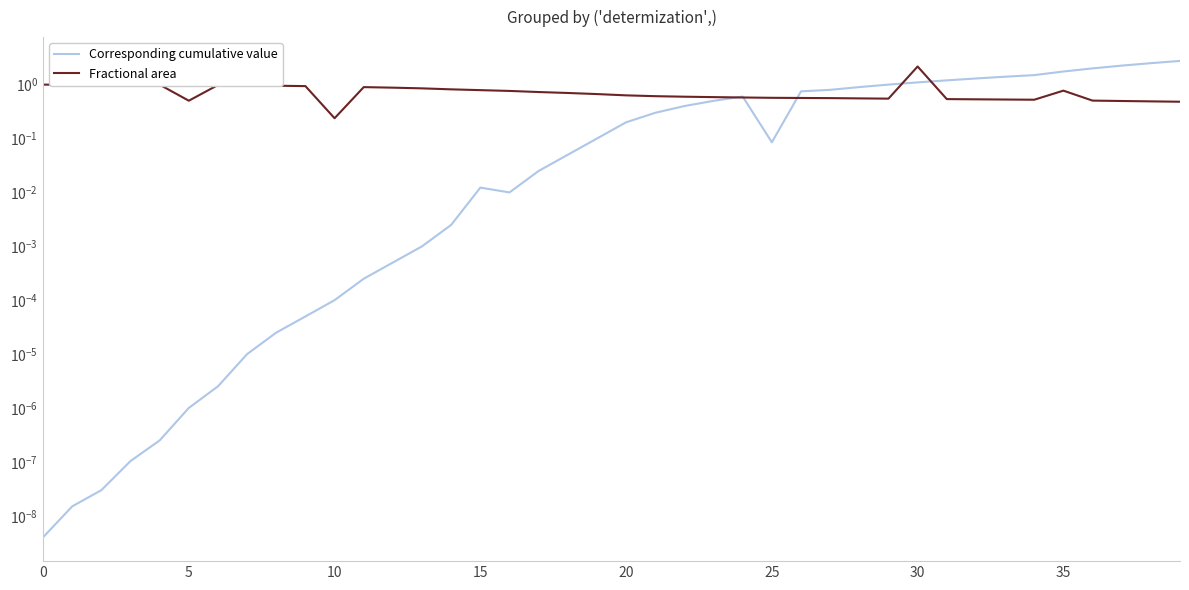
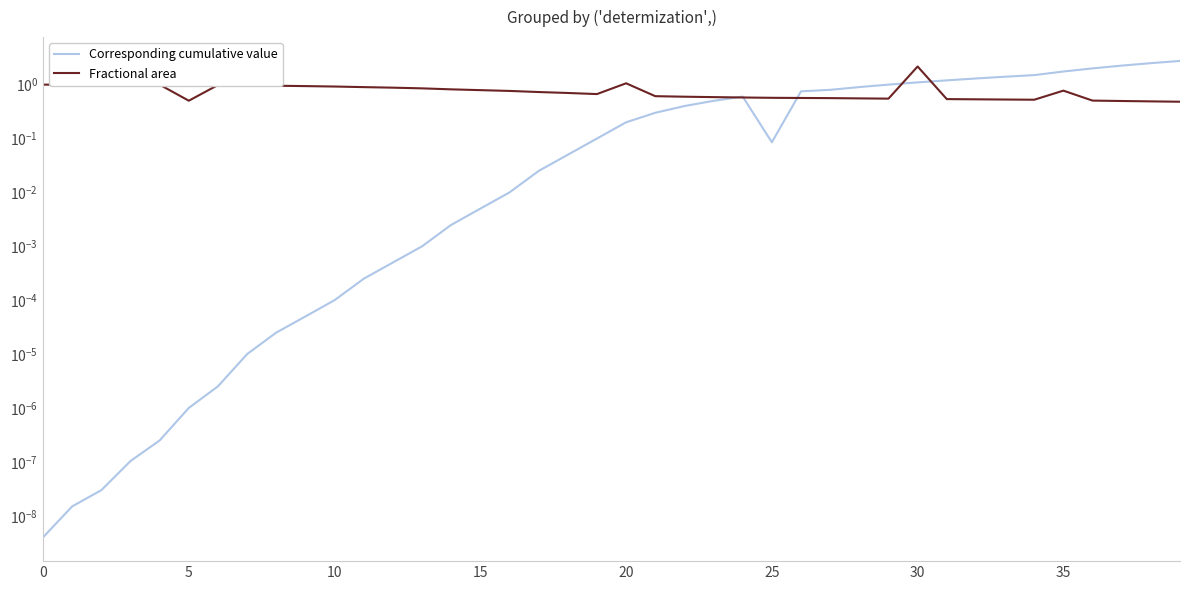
  {
    "Corresponding cumulative value": {
      "0": 0.000000004,
      "5": 0.0000010,
      "10": 0.00010,
-     "15": 0.012,
+     "15": 0.005,
      "20": 0.20,
      "25": 0.09,
      "30": 1.1,
      "35": 1.8
    },
    "Fractional area": {
      "0": 1.0,
      "5": 0.5,
-     "10": 0.2,
+     "10": 0.9,
      "15": 0.8,
-     "20": 0.6,
+     "20": 1.1,
      "25": 0.6,
      "30": 2.2,
      "35": 0.8
    }
  }
